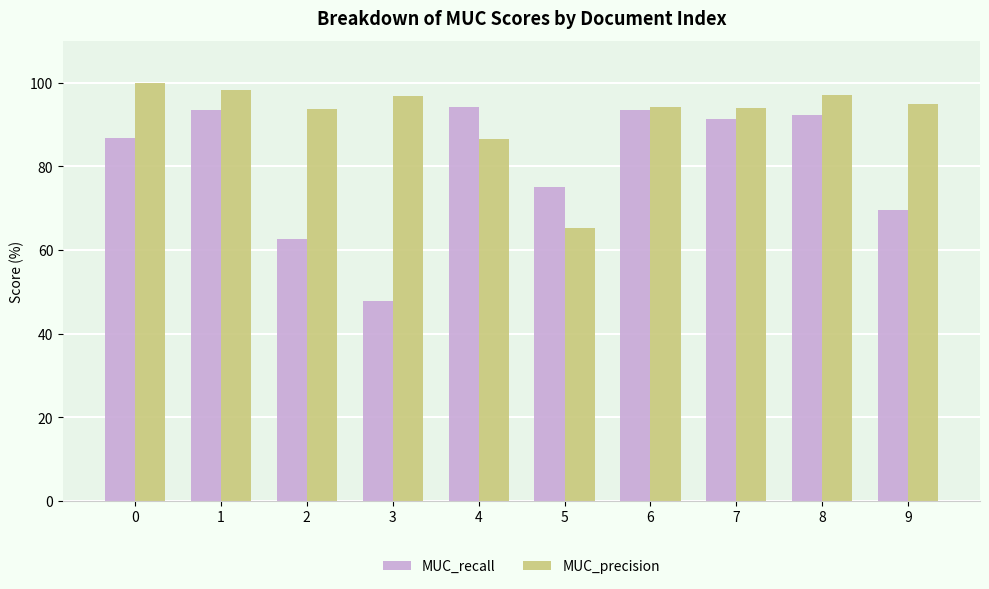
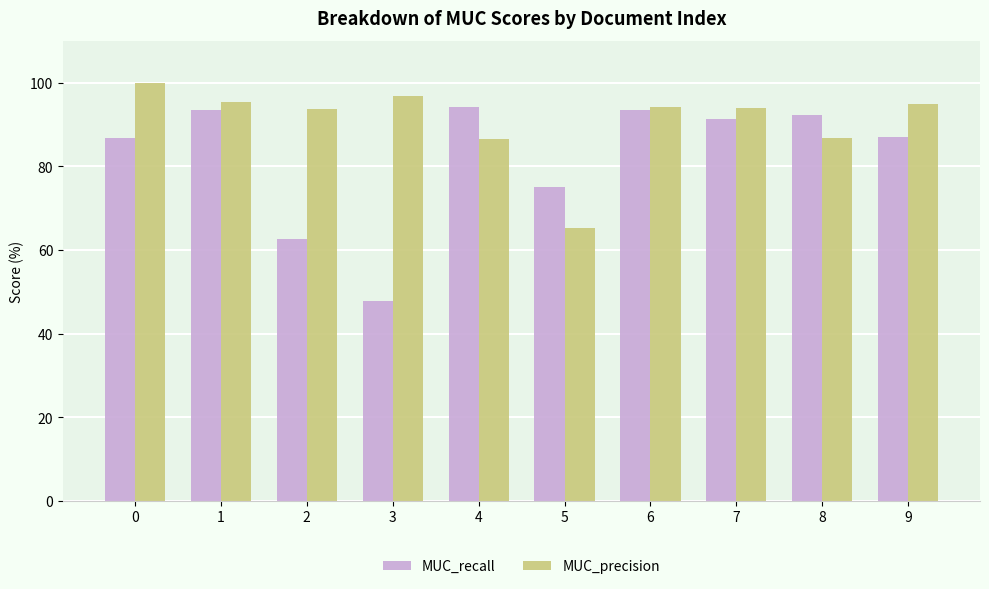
  {
    "MUC_recall": {
      "0": 87,
      "1": 93,
      "2": 63,
      "3": 48,
      "4": 94,
      "5": 75,
      "6": 94,
      "7": 91,
      "8": 92,
-     "9": 70
+     "9": 87
    },
    "MUC_precision": {
      "0": 100,
-     "1": 98,
+     "1": 95,
      "2": 94,
      "3": 97,
      "4": 87,
      "5": 65,
      "6": 94,
      "7": 94,
-     "8": 97,
+     "8": 87,
      "9": 95
    }
  }
